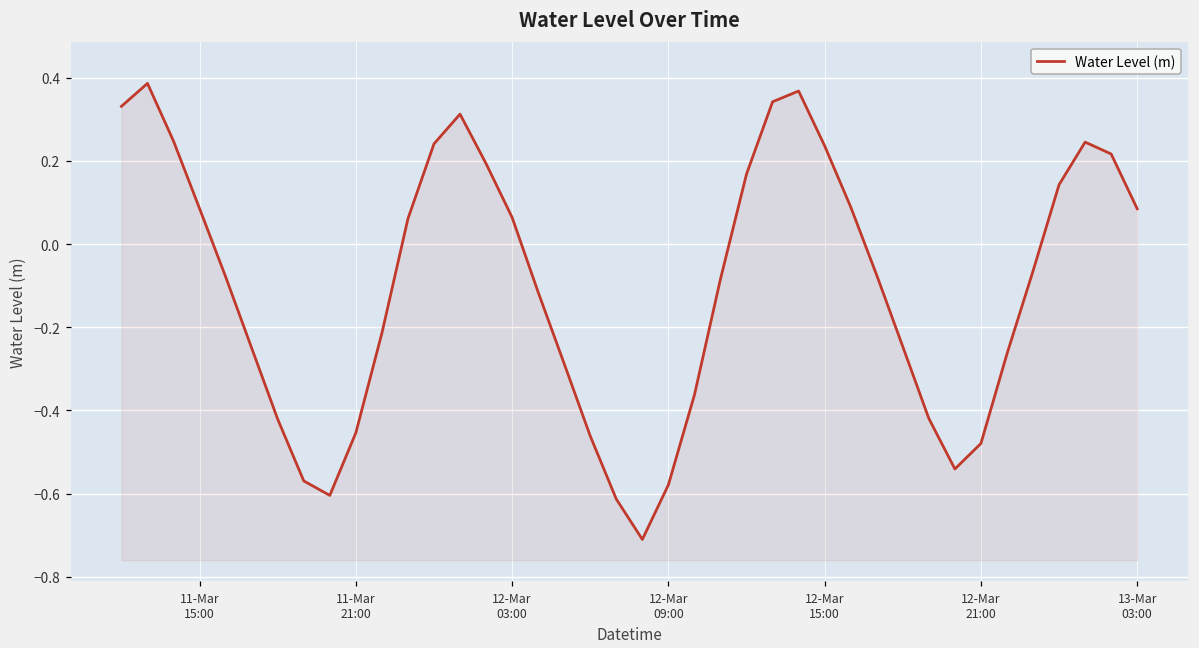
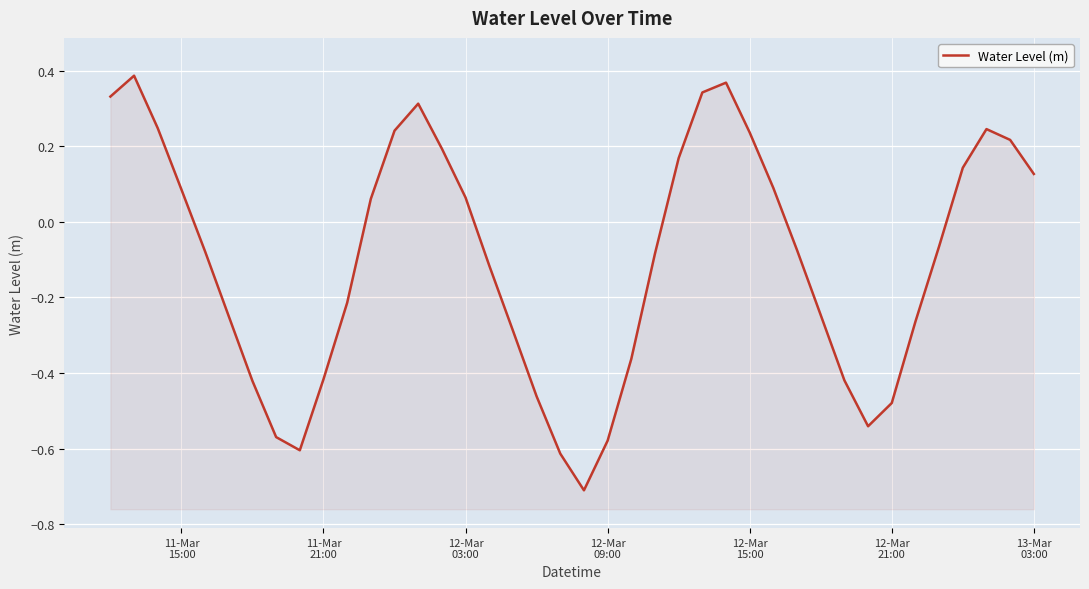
  {
    "11-Mar 15:00": 0.09,
-   "11-Mar 21:00": -0.45,
+   "11-Mar 21:00": -0.42,
    "12-Mar 03:00": 0.06,
    "12-Mar 09:00": -0.58,
    "12-Mar 15:00": 0.24,
    "12-Mar 21:00": -0.48,
-   "13-Mar 03:00": 0.08
+   "13-Mar 03:00": 0.13
  }
